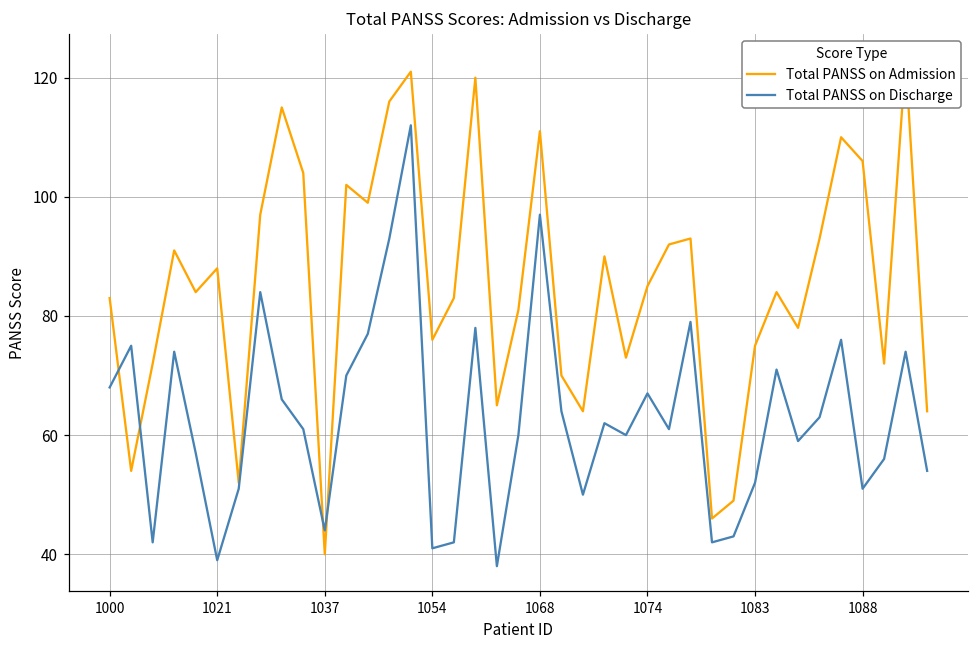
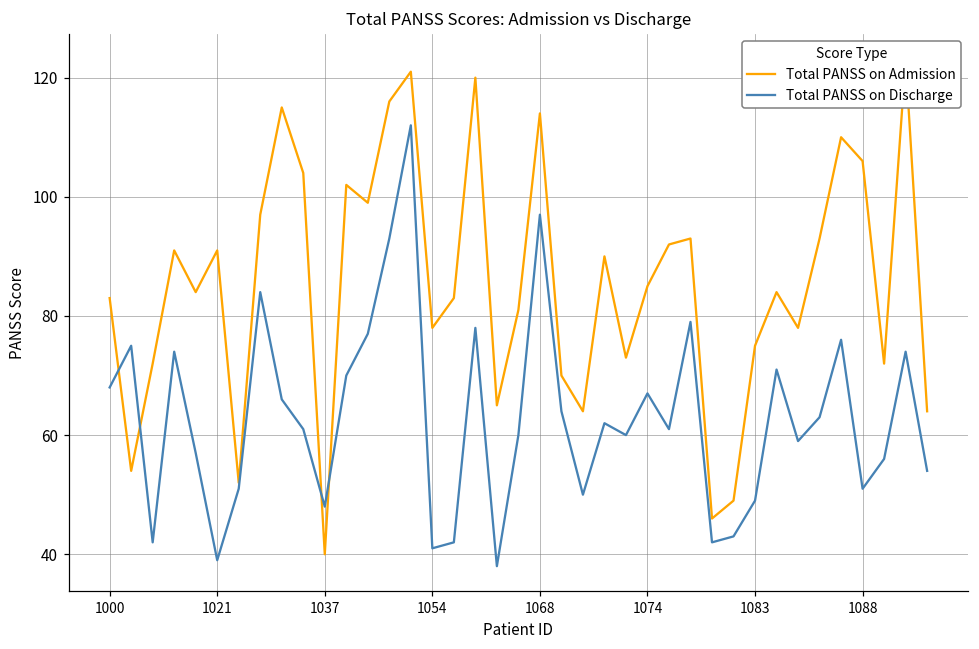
  {
    "Total PANSS on Admission": {
      "1000": 83,
-     "1021": 88,
+     "1021": 91,
      "1037": 40,
-     "1054": 76,
-     "1068": 111,
+     "1054": 78,
+     "1068": 114,
      "1074": 85,
      "1083": 75,
      "1088": 106
    },
    "Total PANSS on Discharge": {
      "1000": 68,
      "1021": 39,
-     "1037": 44,
+     "1037": 48,
      "1054": 41,
      "1068": 97,
      "1074": 67,
-     "1083": 52,
+     "1083": 49,
      "1088": 51
    }
  }
